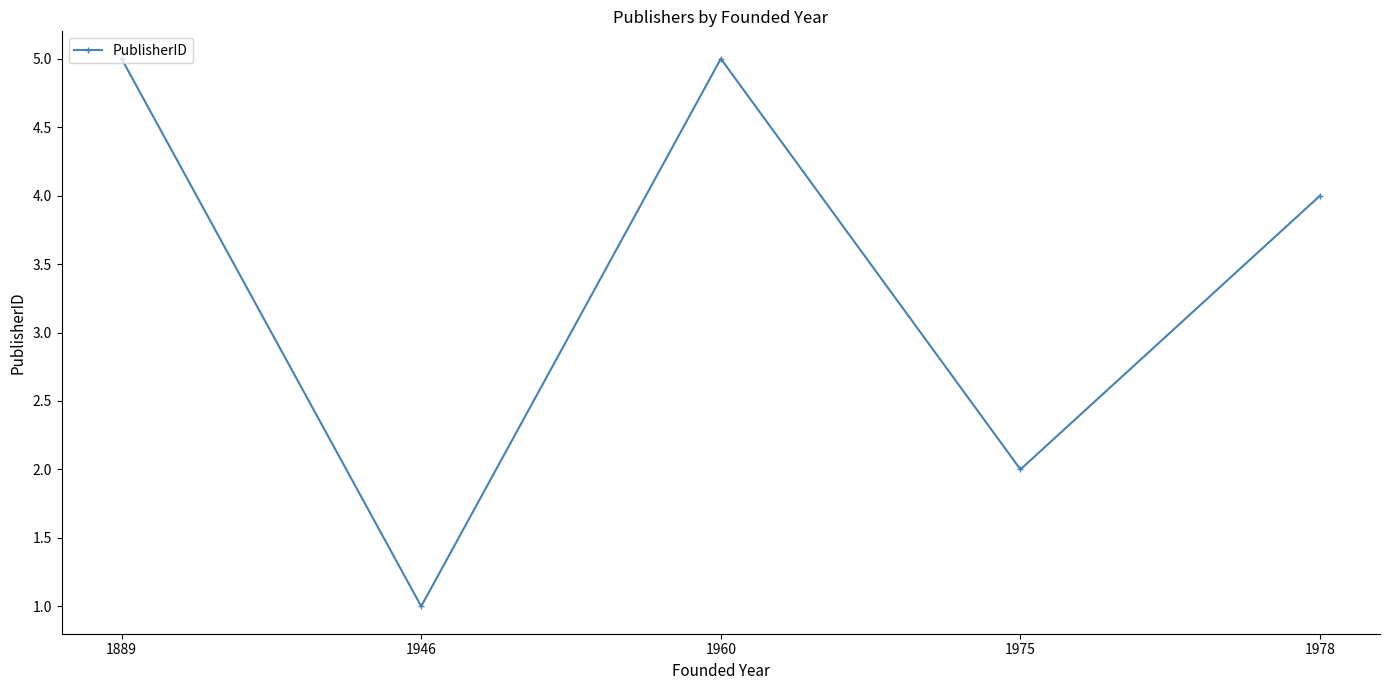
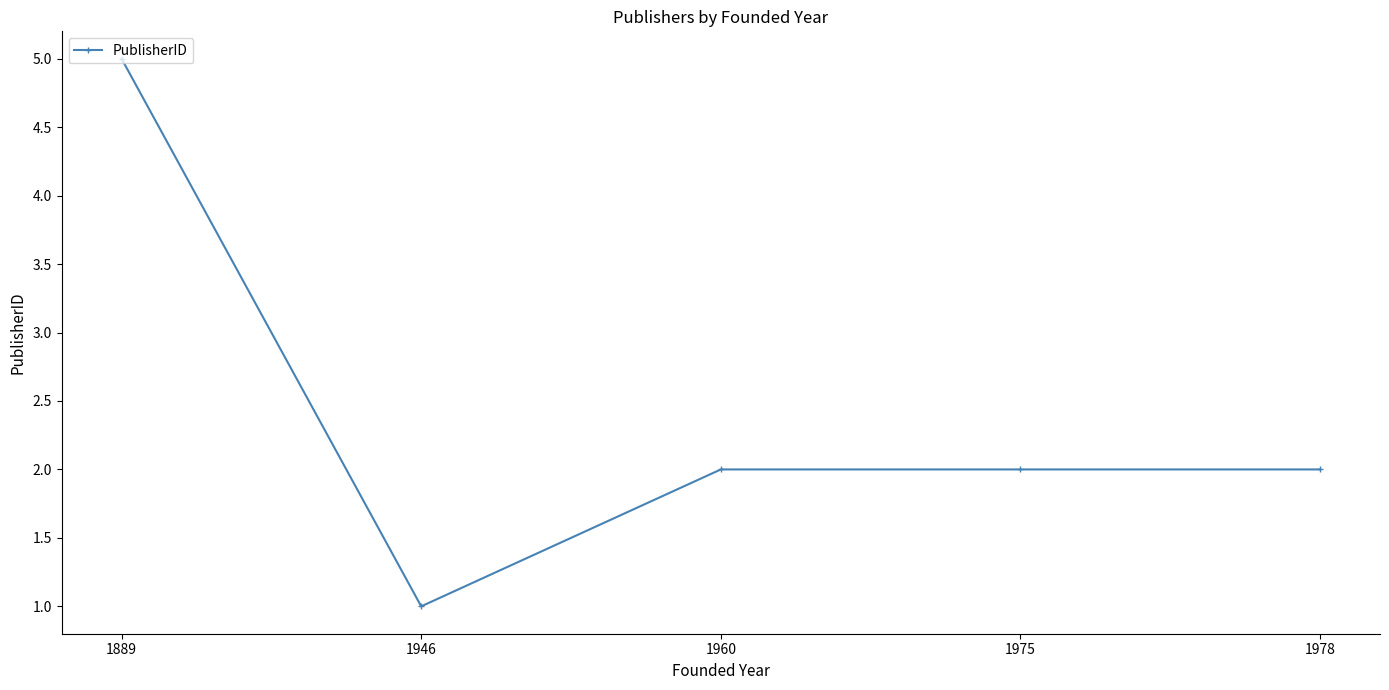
  {
    "1946": 1,
-   "1960": 5,
+   "1960": 2,
    "1975": 2,
-   "1978": 4
+   "1978": 2
  }
